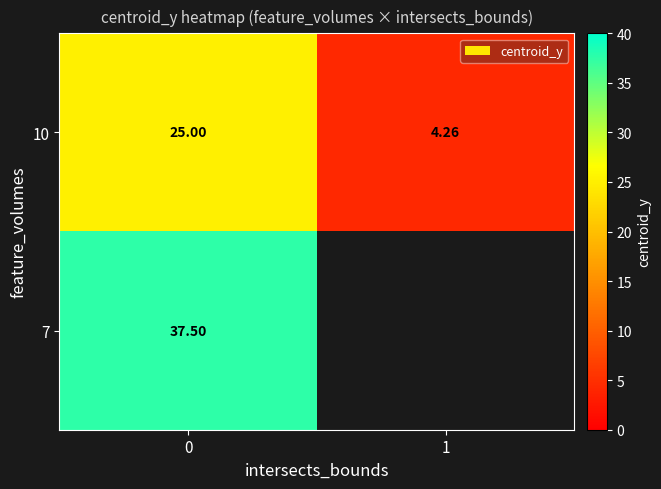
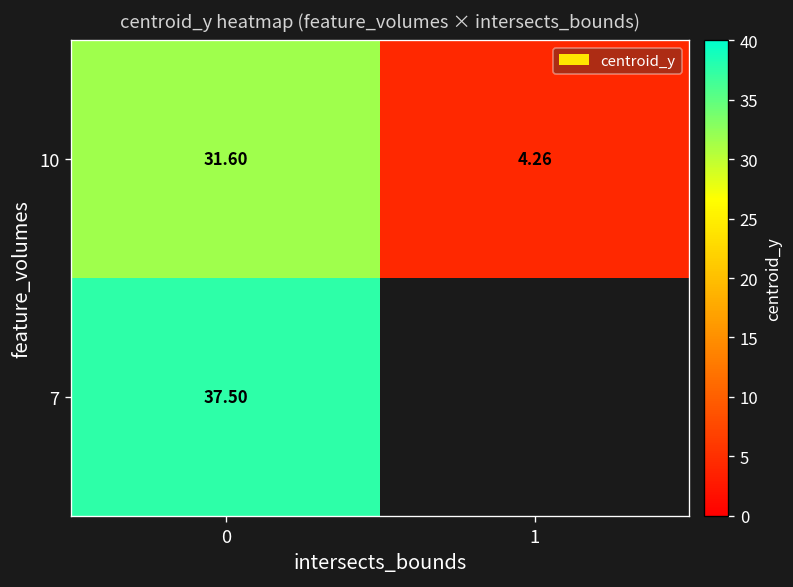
  {
    "10": {
-     "0": 25.00,
+     "0": 31.60,
      "1": 4.26
    },
    "7": {
      "0": 37.50
    }
  }
